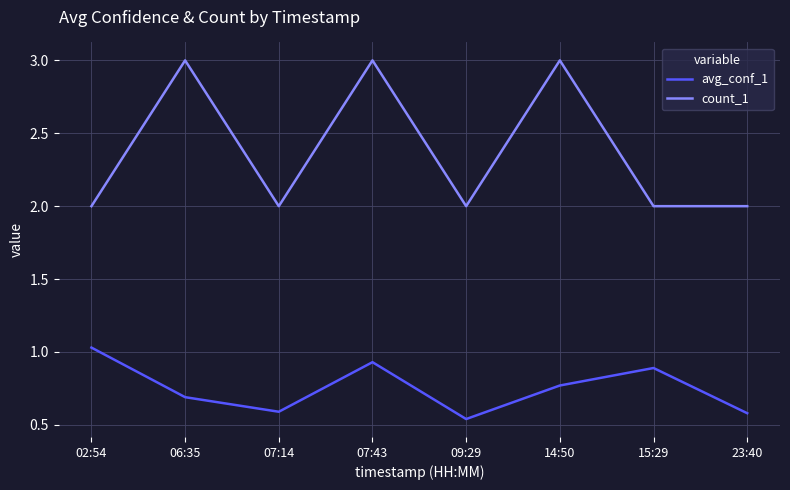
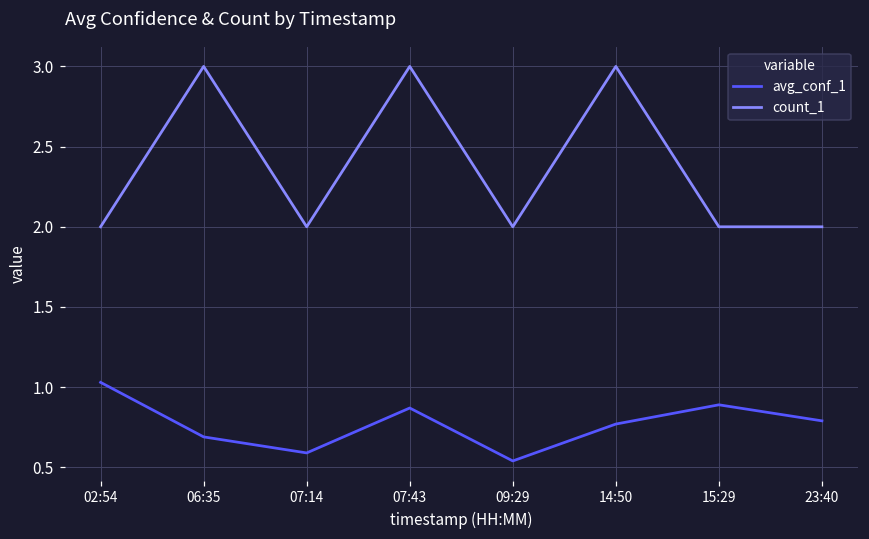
  {
    "avg_conf_1": {
      "02:54": 1.03,
      "06:35": 0.69,
      "07:14": 0.59,
-     "07:43": 0.93,
+     "07:43": 0.87,
      "09:29": 0.54,
      "14:50": 0.77,
      "15:29": 0.89,
-     "23:40": 0.58
+     "23:40": 0.79
    },
    "count_1": {
      "02:54": 2.00,
      "06:35": 3.00,
      "07:14": 2.00,
      "07:43": 3.00,
      "09:29": 2.00,
      "14:50": 3.00,
      "15:29": 2.00,
      "23:40": 2.00
    }
  }
